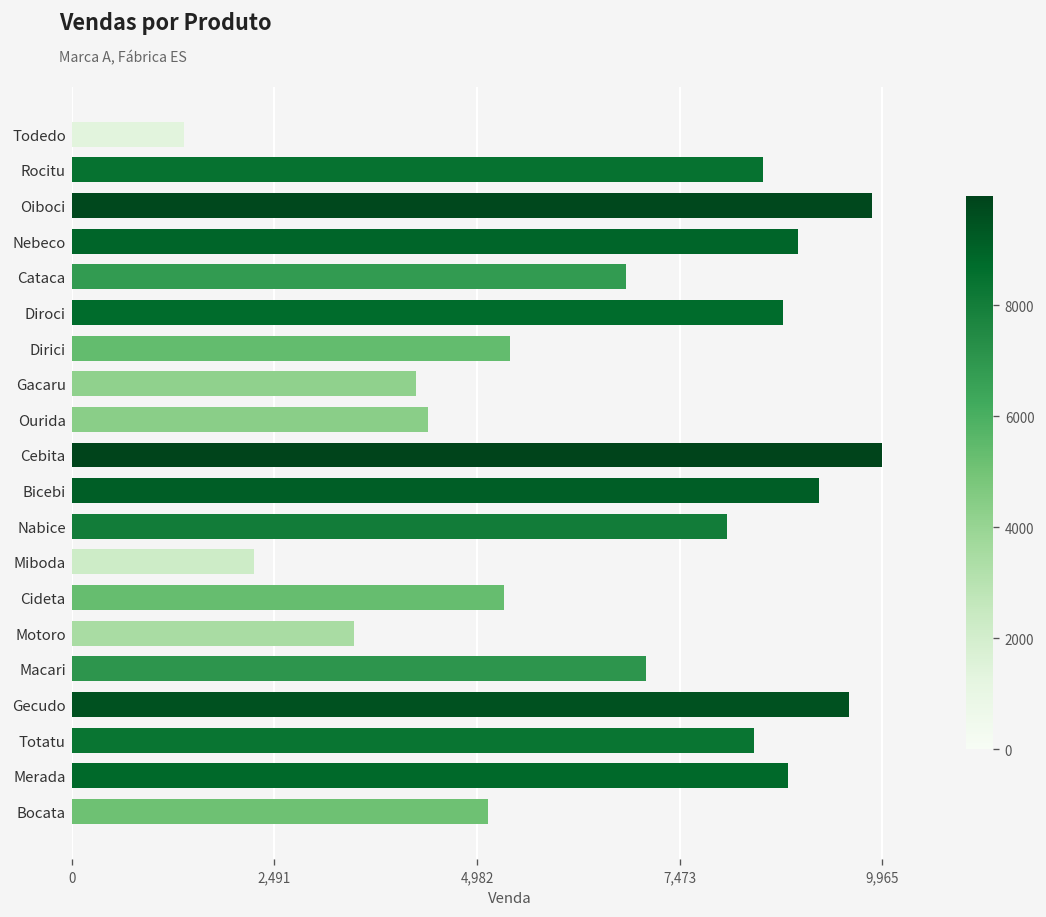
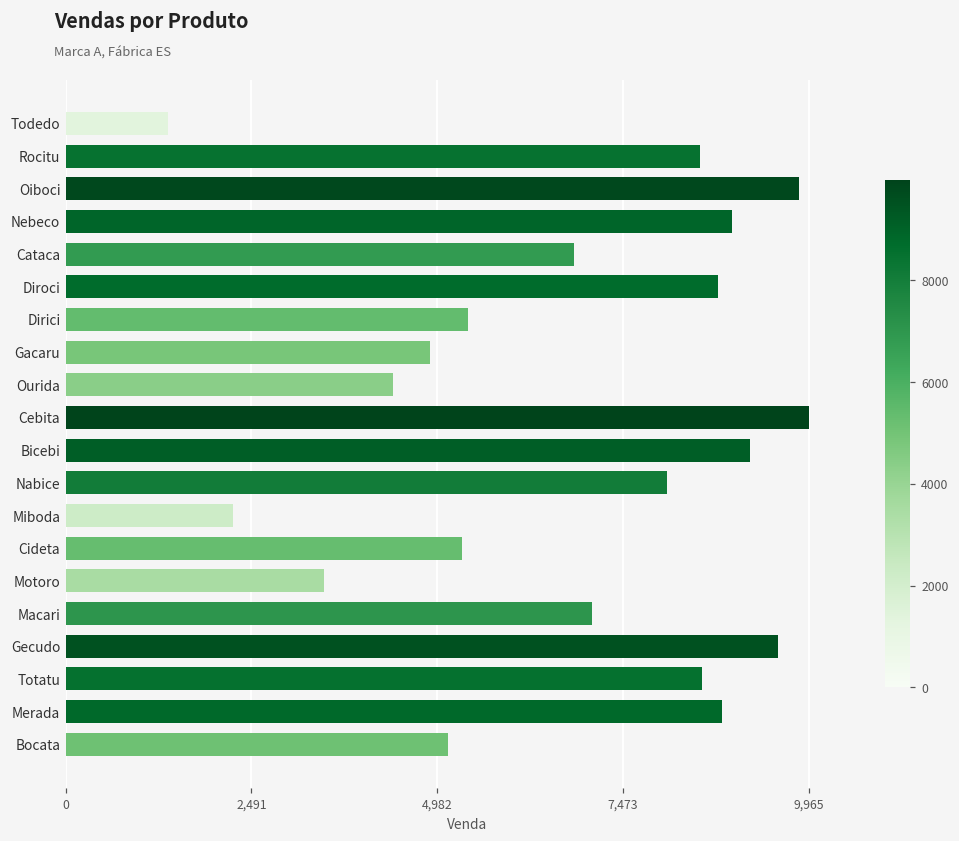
  {
    "Todedo": "1,400",
    "Rocitu": "8,500",
    "Oiboci": "9,800",
    "Nebeco": "8,900",
    "Cataca": "6,800",
    "Diroci": "8,700",
    "Dirici": "5,400",
-   "Gacaru": "4,200",
+   "Gacaru": "4,900",
    "Ourida": "4,400",
    "Cebita": "10,000",
    "Bicebi": "9,200",
    "Nabice": "8,100",
    "Miboda": "2,200",
    "Cideta": "5,300",
    "Motoro": "3,500",
    "Macari": "7,100",
    "Gecudo": "9,600",
-   "Totatu": "8,400",
+   "Totatu": "8,500",
    "Merada": "8,800",
    "Bocata": "5,100"
  }
